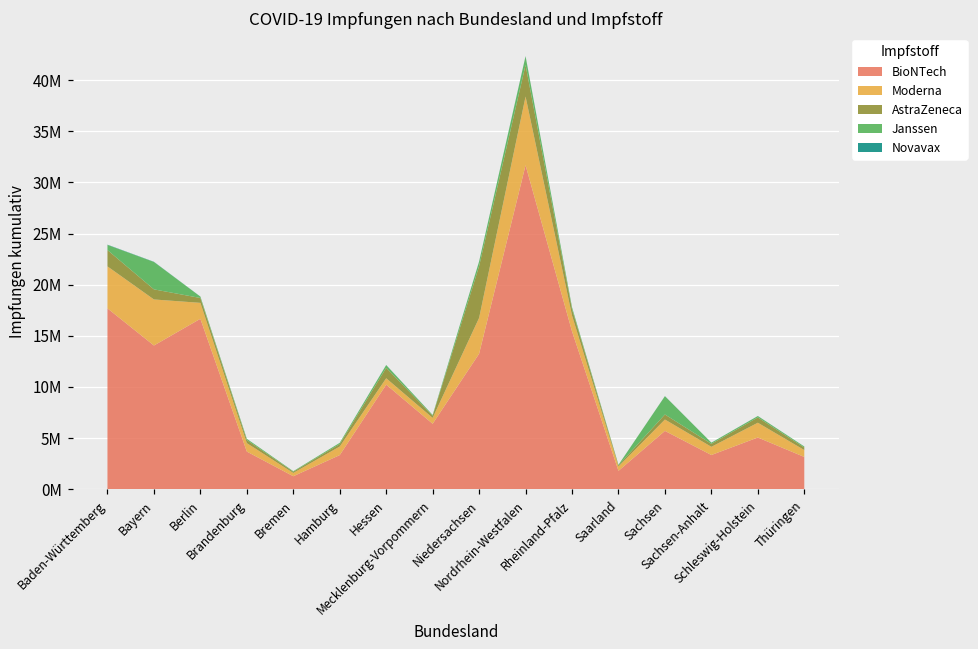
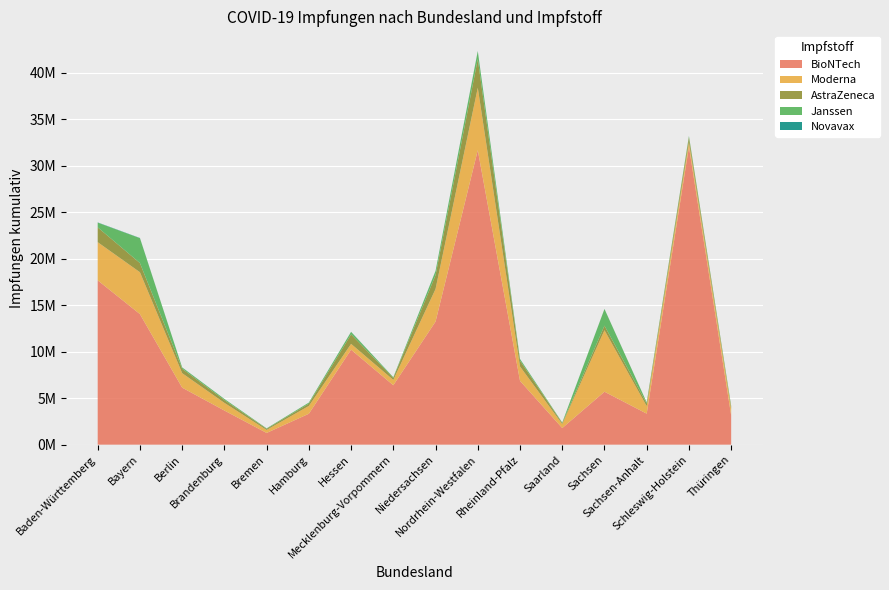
  {
    "BioNTech": {
      "Baden-Württemberg": 18000000,
      "Bayern": 14000000,
-     "Berlin": 17000000,
+     "Berlin": 6000000,
      "Brandenburg": 4000000,
      "Bremen": 1000000,
      "Hamburg": 3000000,
      "Hessen": 10000000,
      "Mecklenburg-Vorpommern": 6000000,
      "Niedersachsen": 13000000,
      "Nordrhein-Westfalen": 32000000,
-     "Rheinland-Pfalz": 15000000,
+     "Rheinland-Pfalz": 7000000,
      "Saarland": 2000000,
      "Sachsen": 6000000,
      "Sachsen-Anhalt": 3000000,
-     "Schleswig-Holstein": 5000000,
+     "Schleswig-Holstein": 32000000,
      "Thüringen": 3000000
    },
    "Moderna": {
      "Baden-Württemberg": 4000000,
      "Bayern": 5000000,
      "Berlin": 2000000,
      "Brandenburg": 1000000,
      "Hessen": 1000000,
      "Niedersachsen": 4000000,
      "Nordrhein-Westfalen": 7000000,
      "Rheinland-Pfalz": 2000000,
-     "Sachsen": 1000000,
+     "Sachsen": 7000000,
      "Sachsen-Anhalt": 1000000,
-     "Schleswig-Holstein": 1400000
+     "Schleswig-Holstein": 500000
    },
    "AstraZeneca": {
      "Baden-Württemberg": 2000000,
      "Bayern": 1000000,
-     "Niedersachsen": 5000000,
+     "Niedersachsen": 1000000,
      "Nordrhein-Westfalen": 3000000,
      "Sachsen": 0
    }
  }
